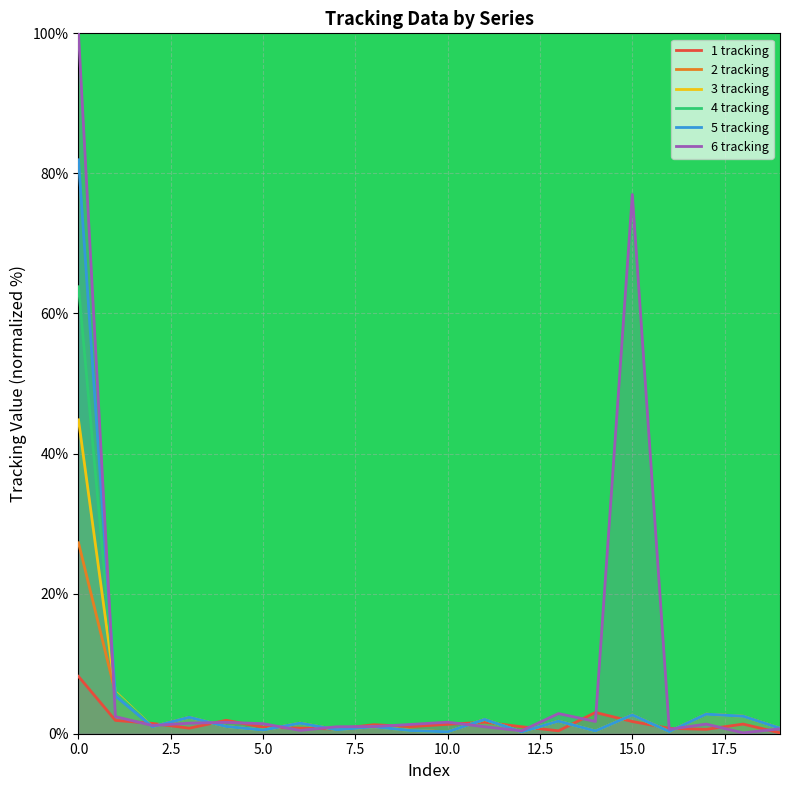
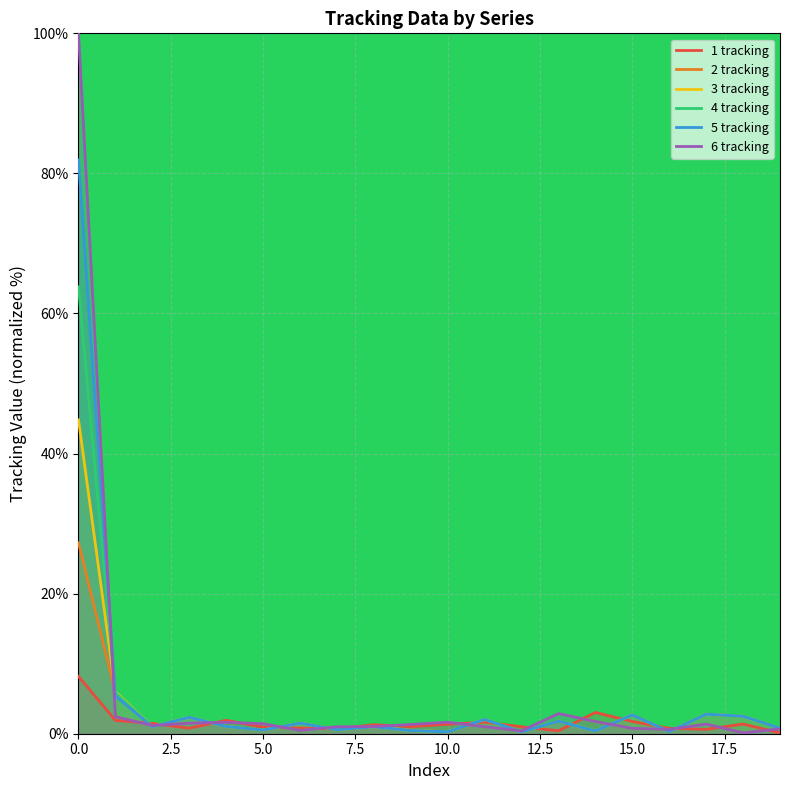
  {
    "3 tracking": {
      "0.0": "45%"
    },
    "4 tracking": {
      "0.0": "64%"
    },
    "5 tracking": {
      "0.0": "82%"
    },
    "6 tracking": {
      "0.0": "100%",
      "5.0": "1%",
-     "15.0": "77%"
+     "15.0": "1%"
    }
  }
